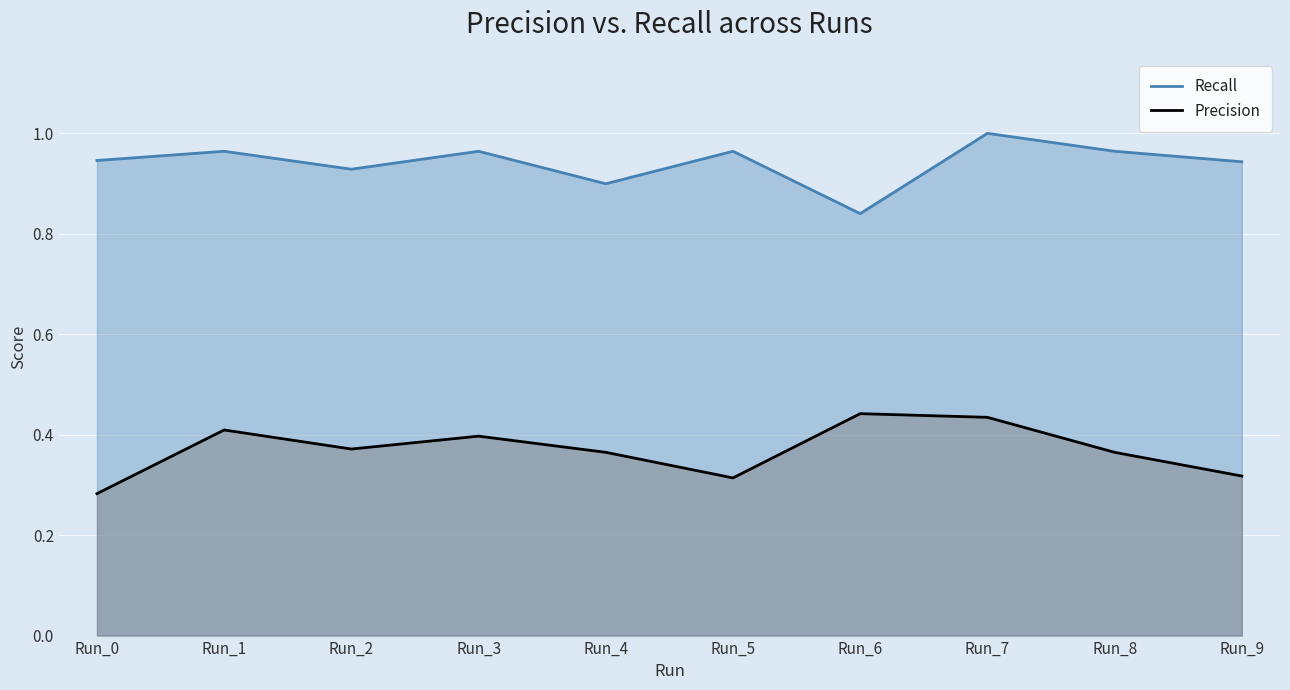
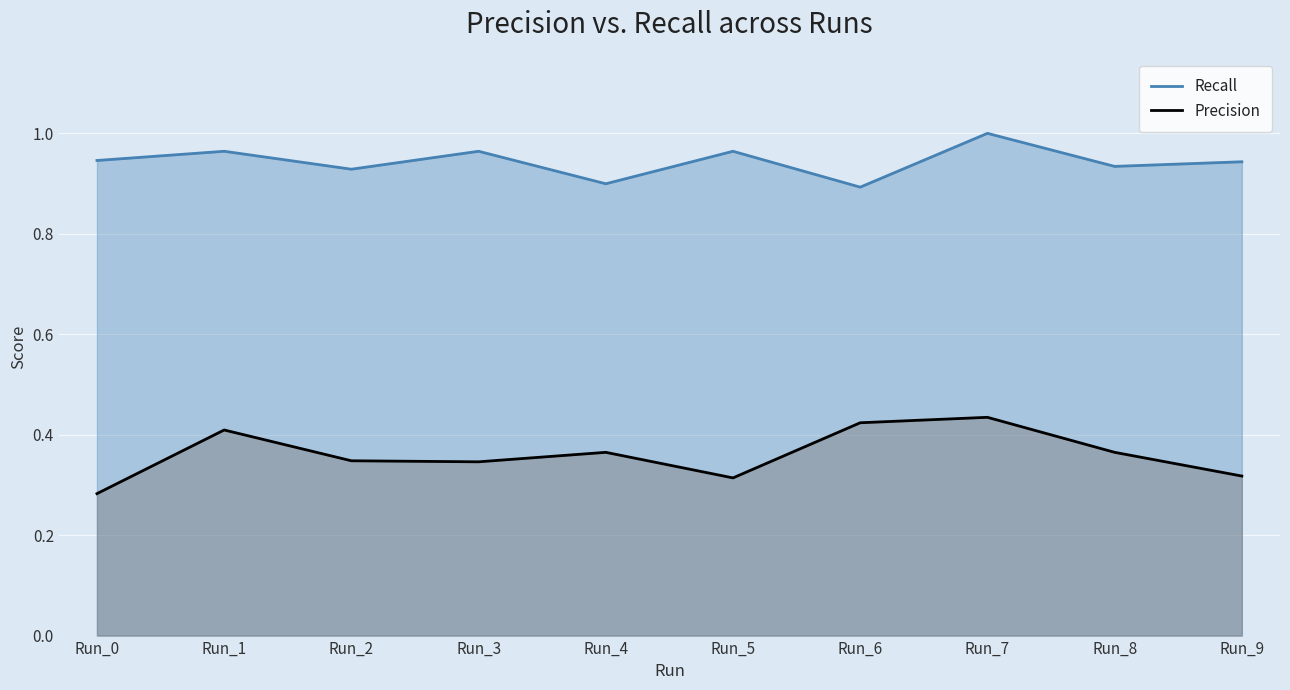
  {
    "Recall": {
      "Run_0": 0.95,
      "Run_1": 0.96,
      "Run_2": 0.93,
      "Run_3": 0.96,
      "Run_4": 0.90,
      "Run_5": 0.96,
-     "Run_6": 0.84,
+     "Run_6": 0.89,
      "Run_7": 1.00,
-     "Run_8": 0.96,
+     "Run_8": 0.93,
      "Run_9": 0.94
    },
    "Precision": {
      "Run_0": 0.28,
      "Run_1": 0.41,
-     "Run_2": 0.37,
-     "Run_3": 0.40,
+     "Run_2": 0.35,
+     "Run_3": 0.35,
      "Run_4": 0.36,
      "Run_5": 0.31,
-     "Run_6": 0.44,
+     "Run_6": 0.42,
      "Run_7": 0.43,
      "Run_8": 0.36,
      "Run_9": 0.32
    }
  }
